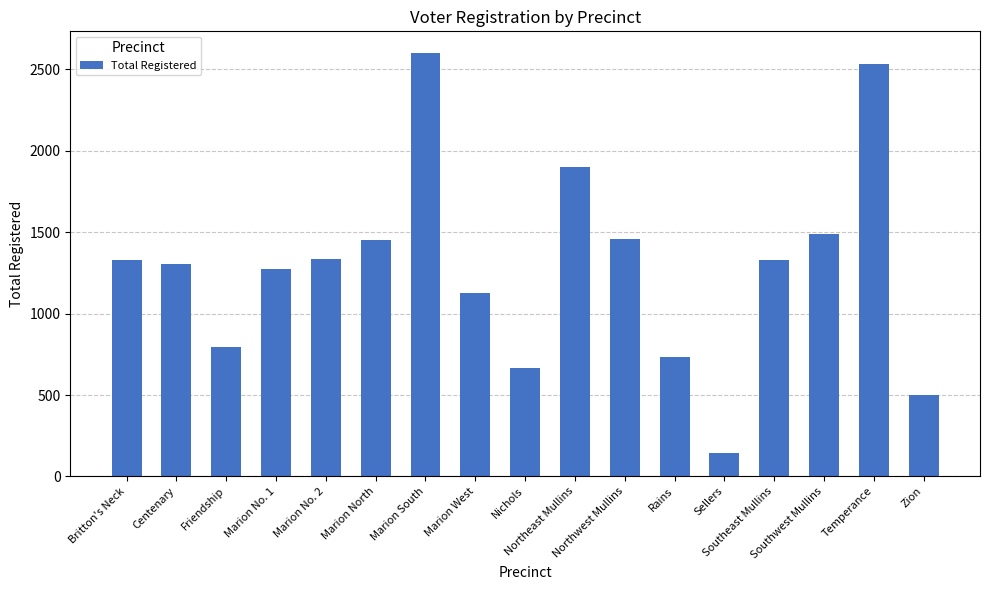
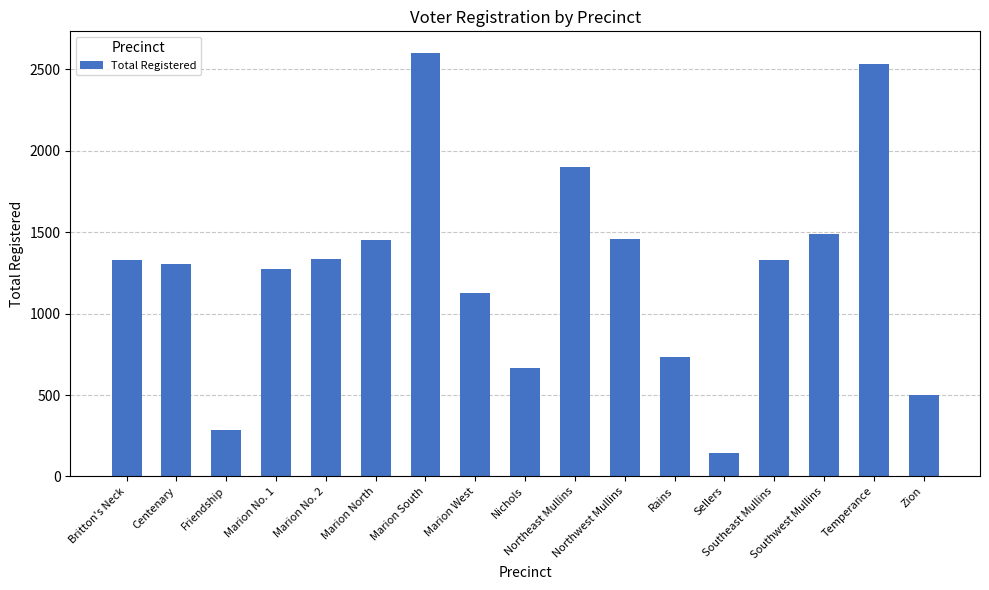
  {
    "Britton's Neck": 1330,
    "Centenary": 1310,
-   "Friendship": 800,
+   "Friendship": 280,
    "Marion No. 1": 1270,
    "Marion No. 2": 1340,
    "Marion North": 1450,
    "Marion South": 2600,
    "Marion West": 1130,
    "Nichols": 670,
    "Northeast Mullins": 1900,
    "Northwest Mullins": 1460,
    "Rains": 730,
    "Sellers": 140,
    "Southeast Mullins": 1330,
    "Southwest Mullins": 1490,
    "Temperance": 2530,
    "Zion": 500
  }
